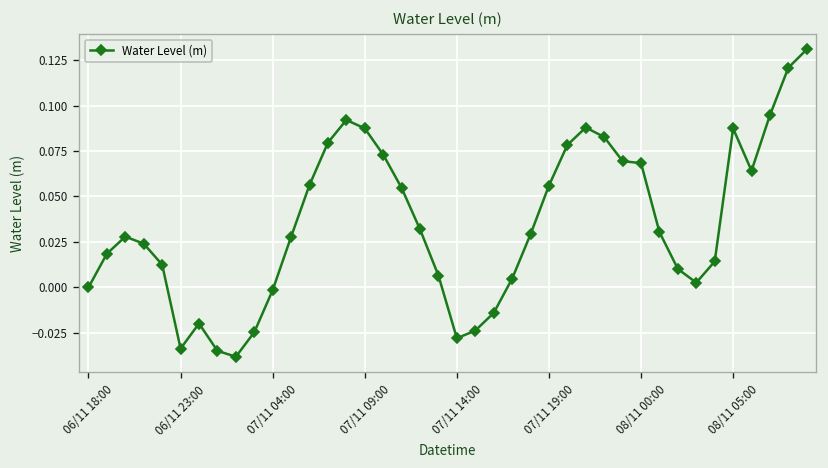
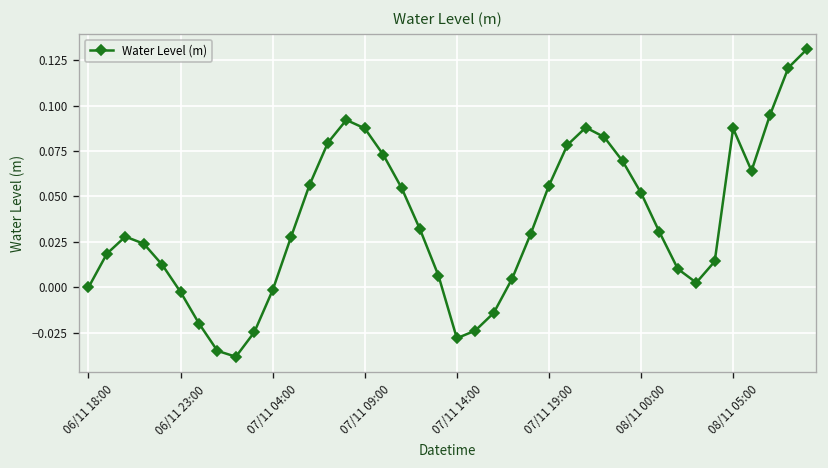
  {
    "06/11 18:00": 0.000,
-   "06/11 23:00": -0.034,
+   "06/11 23:00": -0.003,
    "07/11 04:00": -0.001,
    "07/11 09:00": 0.087,
    "07/11 14:00": -0.028,
    "07/11 19:00": 0.056,
-   "08/11 00:00": 0.068,
+   "08/11 00:00": 0.052,
    "08/11 05:00": 0.087
  }
